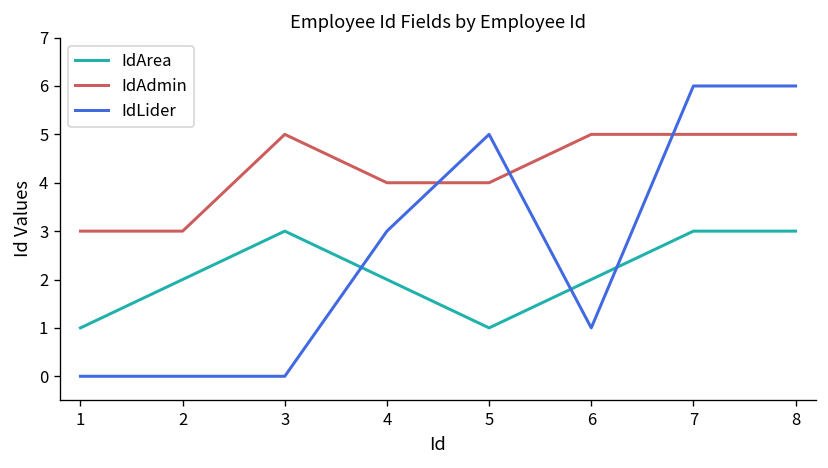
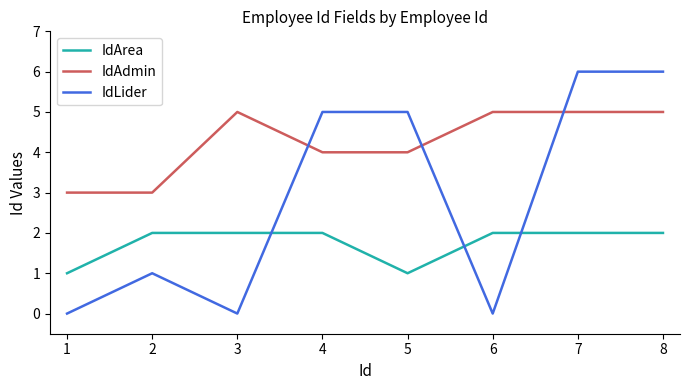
  {
    "IdArea": {
      "1": 1,
      "2": 2,
-     "3": 3,
+     "3": 2,
      "4": 2,
      "5": 1,
      "6": 2,
-     "7": 3,
-     "8": 3
+     "7": 2,
+     "8": 2
    },
    "IdAdmin": {
      "1": 3,
      "2": 3,
      "3": 5,
      "4": 4,
      "5": 4,
      "6": 5,
      "7": 5,
      "8": 5
    },
    "IdLider": {
      "1": 0,
-     "2": 0,
+     "2": 1,
      "3": 0,
-     "4": 3,
+     "4": 5,
      "5": 5,
-     "6": 1,
+     "6": 0,
      "7": 6,
      "8": 6
    }
  }
